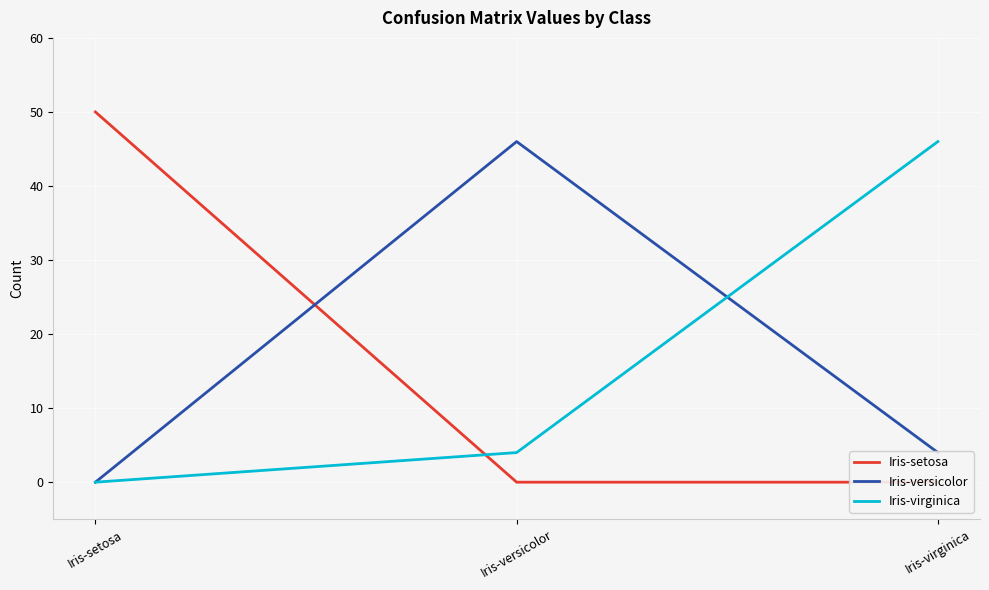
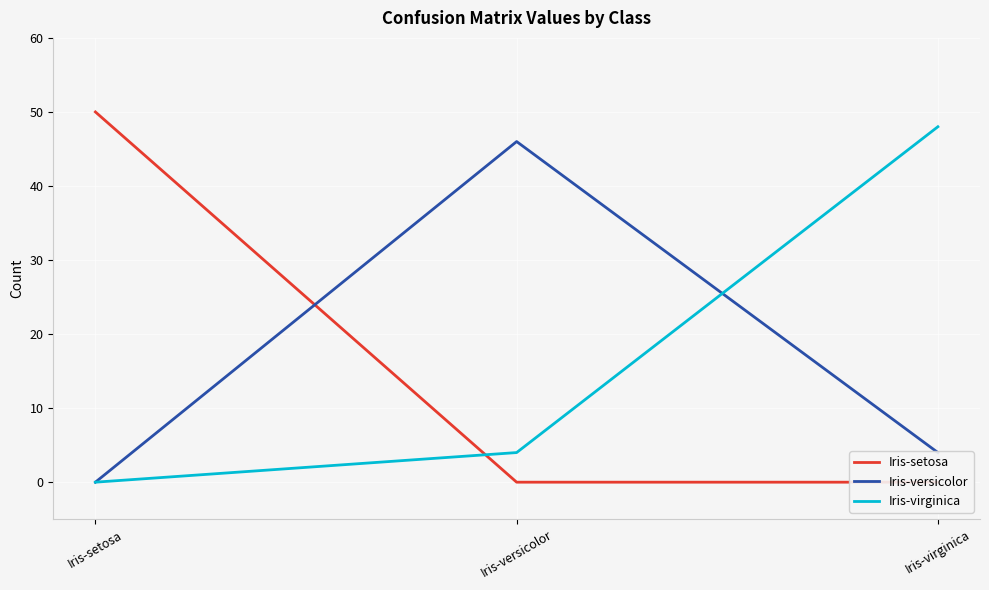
  {
    "Iris-setosa": {
      "Iris-setosa": 50,
      "Iris-versicolor": 0
    },
    "Iris-versicolor": {
      "Iris-versicolor": 46
    },
    "Iris-virginica": {
      "Iris-versicolor": 4,
-     "Iris-virginica": 46
+     "Iris-virginica": 48
    }
  }
